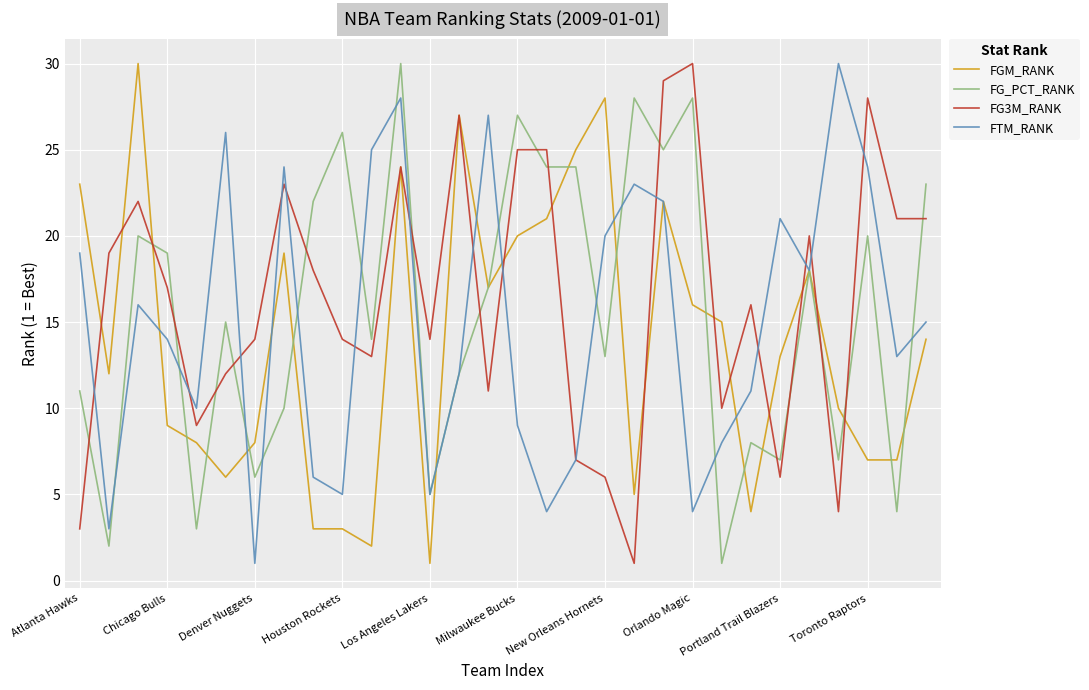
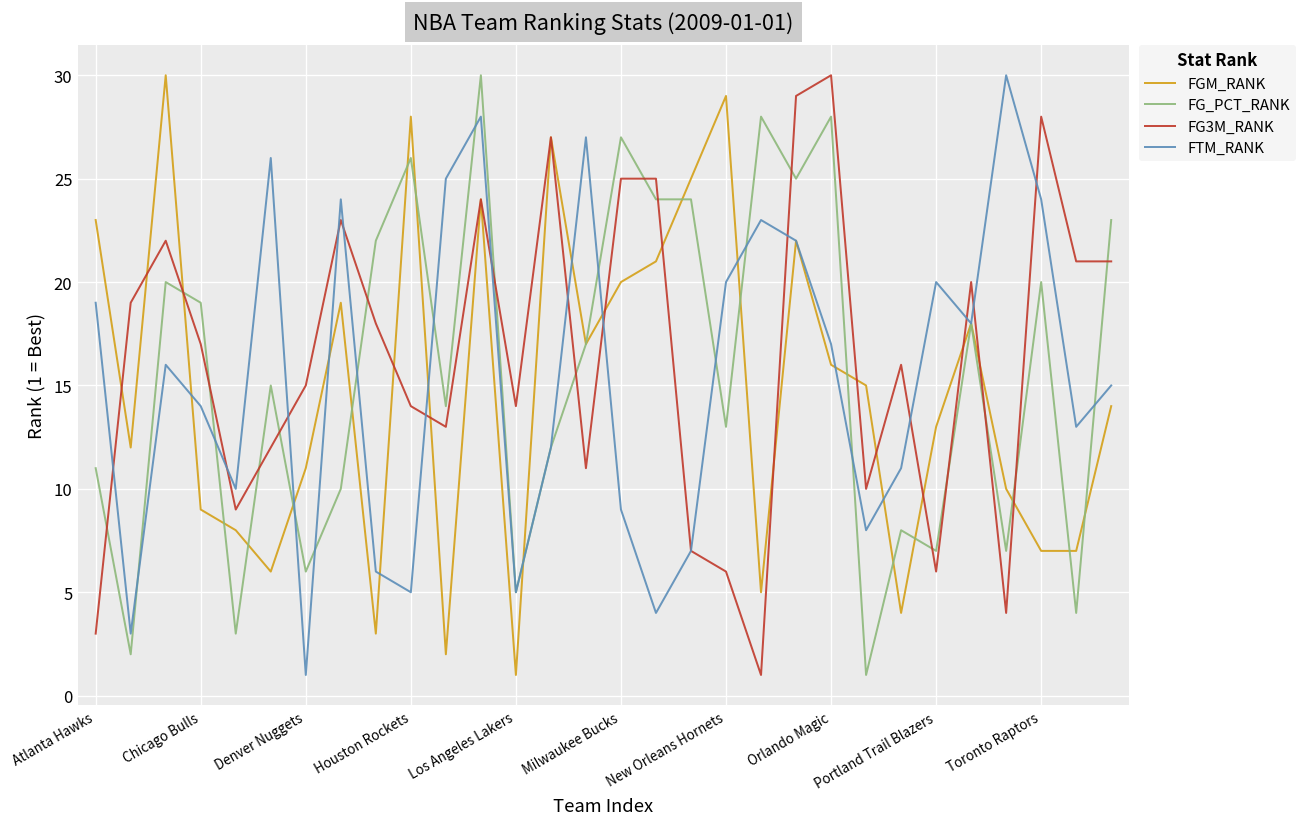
  {
    "FGM_RANK": {
      "Atlanta Hawks": 23,
      "Chicago Bulls": 9,
-     "Denver Nuggets": 8,
-     "Houston Rockets": 3,
+     "Denver Nuggets": 11,
+     "Houston Rockets": 28,
      "Los Angeles Lakers": 1,
      "Milwaukee Bucks": 20,
-     "New Orleans Hornets": 28,
+     "New Orleans Hornets": 29,
      "Orlando Magic": 16,
      "Portland Trail Blazers": 13,
      "Toronto Raptors": 7
    },
    "FG_PCT_RANK": {
      "Atlanta Hawks": 11,
      "Chicago Bulls": 19,
      "Denver Nuggets": 6,
      "Houston Rockets": 26,
      "Milwaukee Bucks": 27,
      "New Orleans Hornets": 13,
      "Orlando Magic": 28,
      "Portland Trail Blazers": 7,
      "Toronto Raptors": 20
    },
    "FG3M_RANK": {
      "Atlanta Hawks": 3,
      "Chicago Bulls": 17,
-     "Denver Nuggets": 14,
+     "Denver Nuggets": 15,
      "Houston Rockets": 14,
      "Los Angeles Lakers": 14,
      "Milwaukee Bucks": 25,
      "New Orleans Hornets": 6,
      "Orlando Magic": 30,
      "Portland Trail Blazers": 6,
      "Toronto Raptors": 28
    },
    "FTM_RANK": {
      "Atlanta Hawks": 19,
      "Chicago Bulls": 14,
      "Denver Nuggets": 1,
      "Houston Rockets": 5,
      "Milwaukee Bucks": 9,
      "New Orleans Hornets": 20,
-     "Orlando Magic": 4,
-     "Portland Trail Blazers": 21,
+     "Orlando Magic": 17,
+     "Portland Trail Blazers": 20,
      "Toronto Raptors": 24
    }
  }
